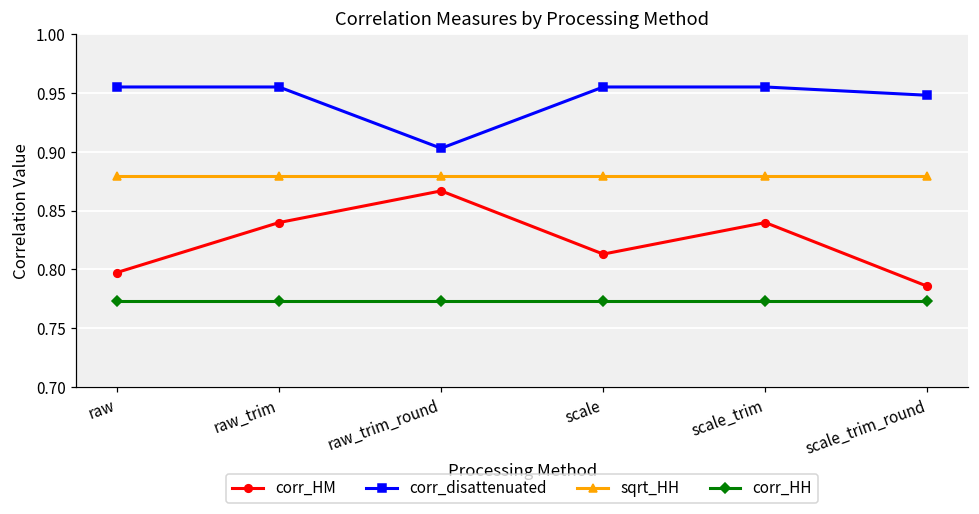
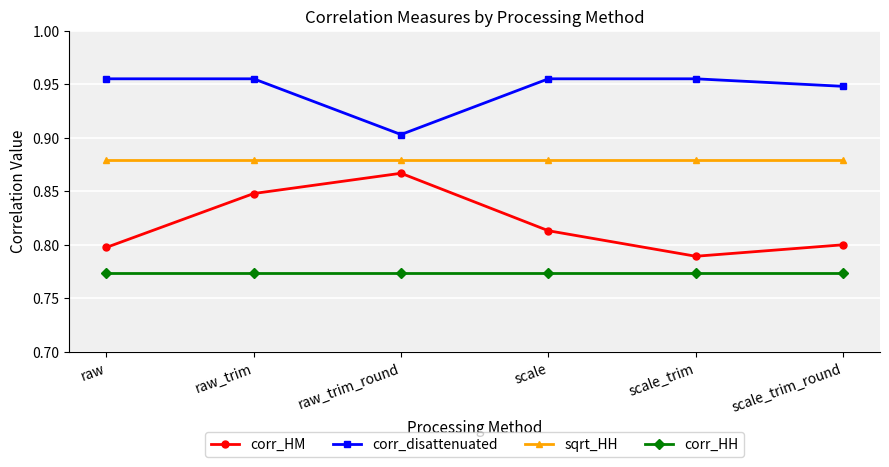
  {
    "corr_HM": {
      "raw": 0.797,
-     "raw_trim": 0.840,
+     "raw_trim": 0.848,
      "raw_trim_round": 0.867,
      "scale": 0.813,
-     "scale_trim": 0.840,
-     "scale_trim_round": 0.786
+     "scale_trim": 0.789,
+     "scale_trim_round": 0.800
    },
    "corr_disattenuated": {
      "raw": 0.955,
      "raw_trim": 0.955,
      "raw_trim_round": 0.903,
      "scale": 0.955,
      "scale_trim": 0.955,
      "scale_trim_round": 0.948
    },
    "sqrt_HH": {
      "raw": 0.879,
      "raw_trim": 0.879,
      "raw_trim_round": 0.879,
      "scale": 0.879,
      "scale_trim": 0.879,
      "scale_trim_round": 0.879
    },
    "corr_HH": {
      "raw": 0.773,
      "raw_trim": 0.773,
      "raw_trim_round": 0.773,
      "scale": 0.773,
      "scale_trim": 0.773,
      "scale_trim_round": 0.773
    }
  }
